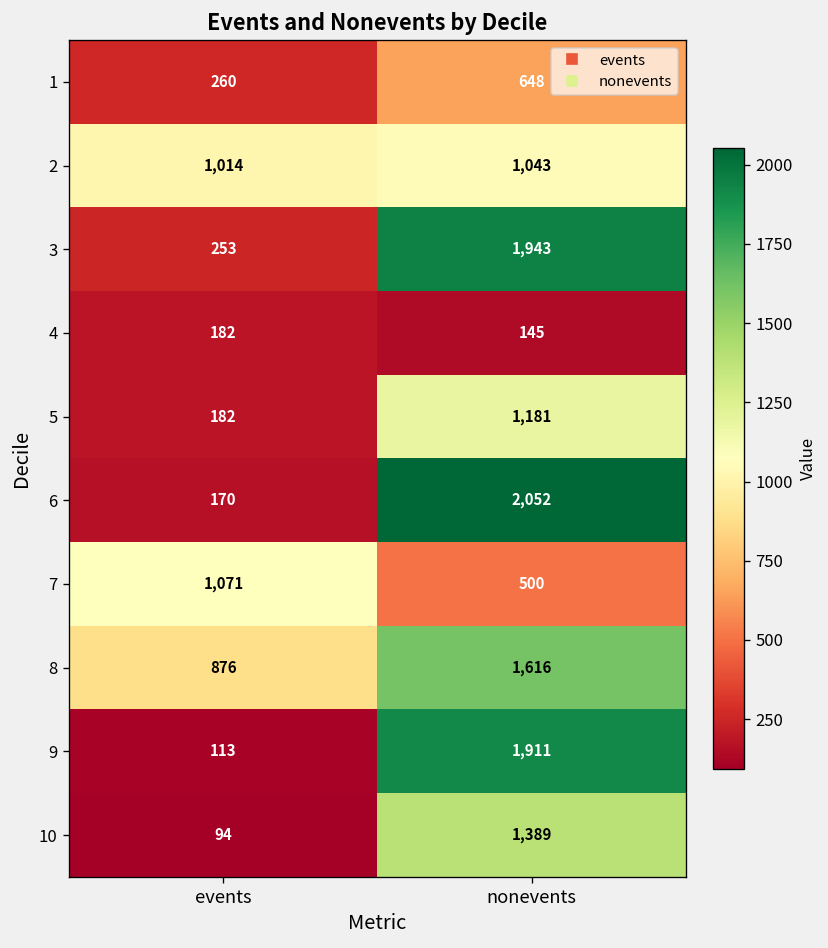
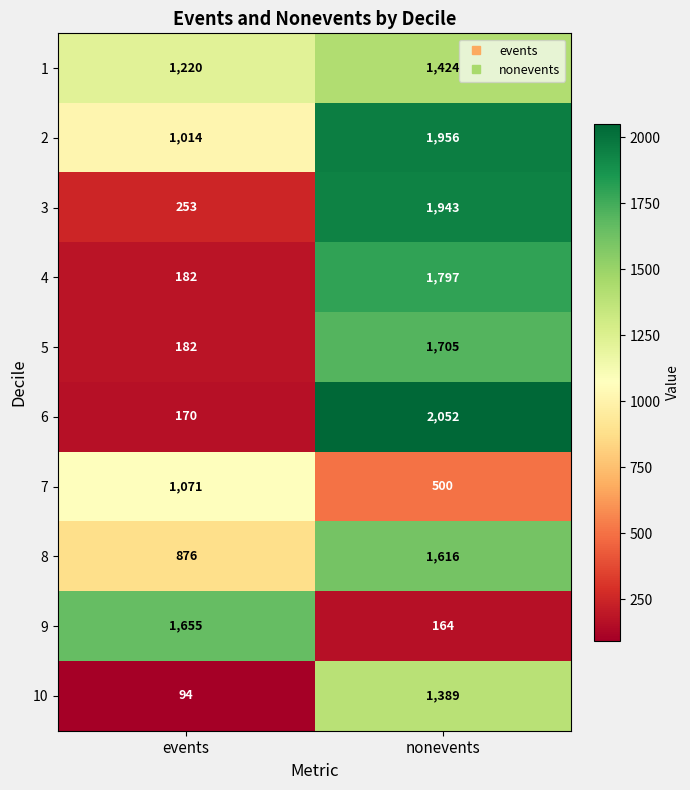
  {
    "1": {
-     "events": "260",
-     "nonevents": "648"
+     "events": "1,220",
+     "nonevents": "1,424"
    },
    "2": {
      "events": "1,014",
-     "nonevents": "1,043"
+     "nonevents": "1,956"
    },
    "3": {
      "events": "253",
      "nonevents": "1,943"
    },
    "4": {
      "events": "182",
-     "nonevents": "145"
+     "nonevents": "1,797"
    },
    "5": {
      "events": "182",
-     "nonevents": "1,181"
+     "nonevents": "1,705"
    },
    "6": {
      "events": "170",
      "nonevents": "2,052"
    },
    "7": {
      "events": "1,071",
      "nonevents": "500"
    },
    "8": {
      "events": "876",
      "nonevents": "1,616"
    },
    "9": {
-     "events": "113",
-     "nonevents": "1,911"
+     "events": "1,655",
+     "nonevents": "164"
    },
    "10": {
      "events": "94",
      "nonevents": "1,389"
    }
  }
